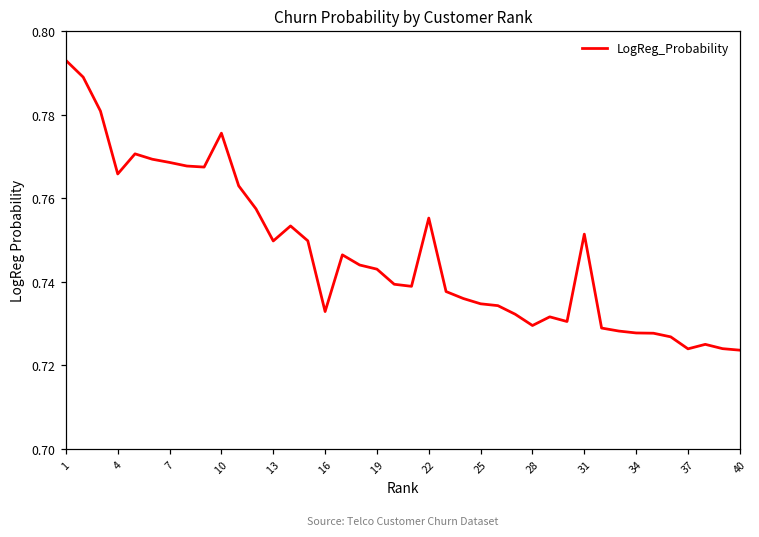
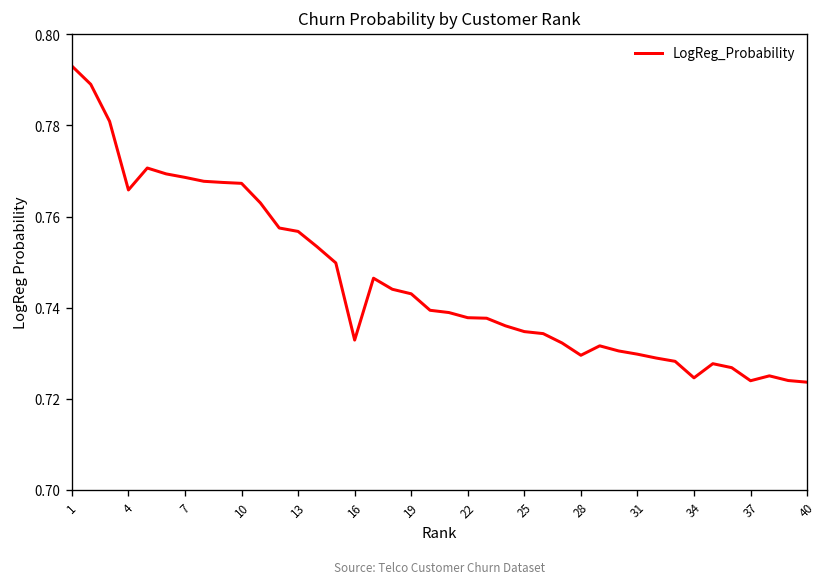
  {
    "1": 0.793,
    "4": 0.766,
    "7": 0.769,
-   "10": 0.776,
-   "13": 0.750,
+   "10": 0.767,
+   "13": 0.757,
    "16": 0.733,
    "19": 0.743,
-   "22": 0.755,
+   "22": 0.738,
    "25": 0.735,
    "28": 0.730,
-   "31": 0.751,
-   "34": 0.728,
+   "31": 0.730,
+   "34": 0.725,
    "37": 0.724,
    "40": 0.724
  }
